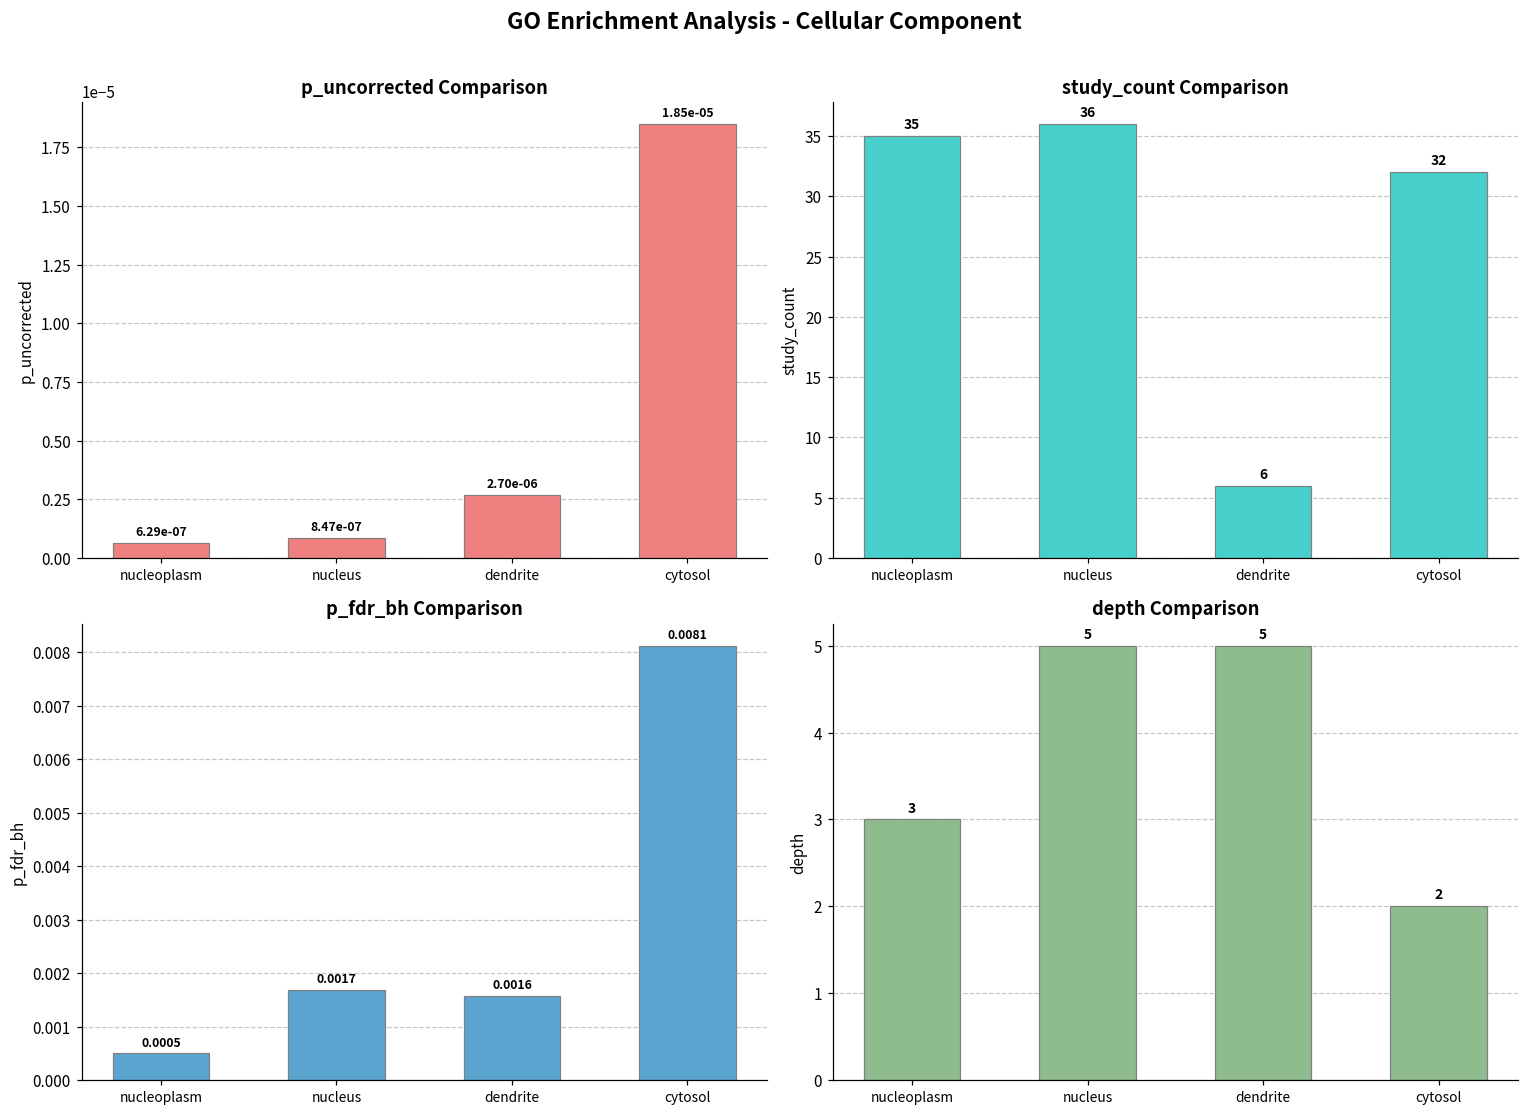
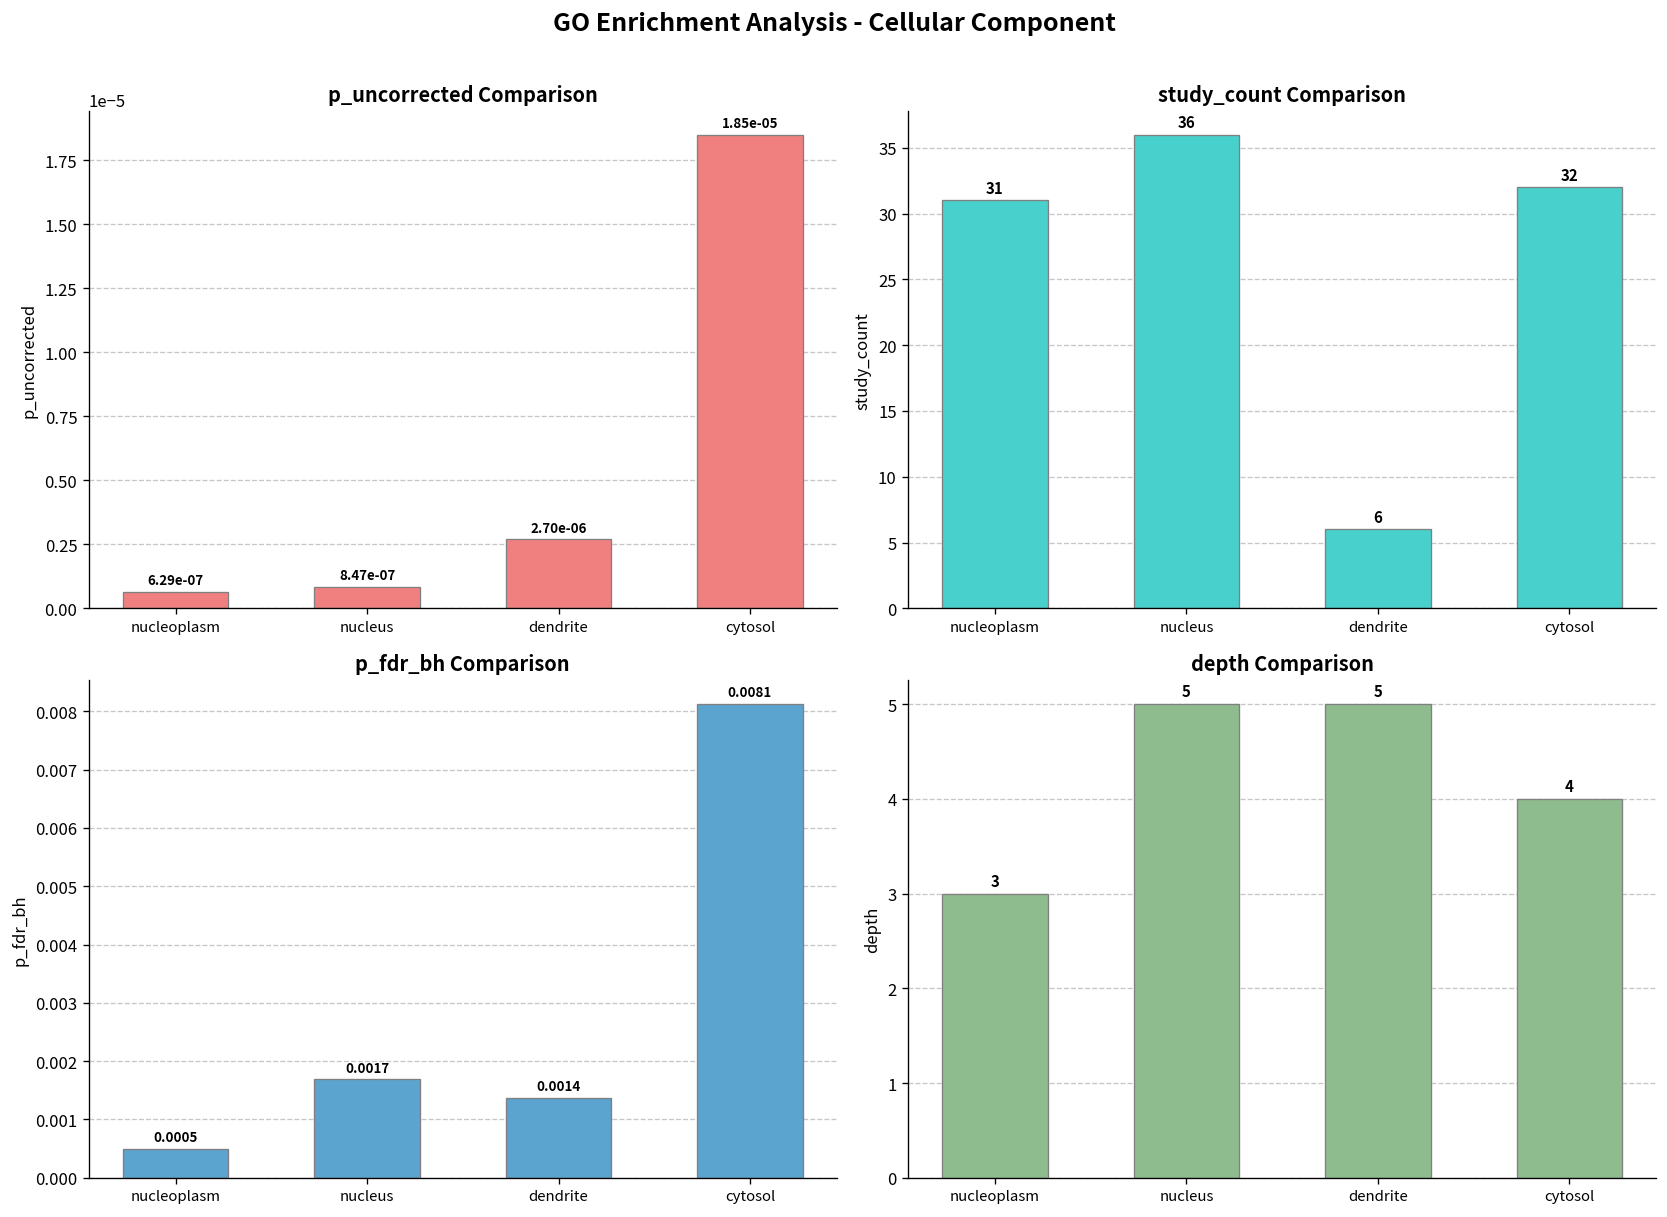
  {
    "p_uncorrected Comparison": {
      "nucleoplasm": "6.29e-07",
      "nucleus": "8.47e-07",
      "dendrite": "2.70e-06",
      "cytosol": "1.85e-05"
    },
    "study_count Comparison": {
-     "nucleoplasm": "35",
+     "nucleoplasm": "31",
      "nucleus": "36",
      "dendrite": "6",
      "cytosol": "32"
    },
    "p_fdr_bh Comparison": {
      "nucleoplasm": "0.0005",
      "nucleus": "0.0017",
-     "dendrite": "0.0016",
+     "dendrite": "0.0014",
      "cytosol": "0.0081"
    },
    "depth Comparison": {
      "nucleoplasm": "3",
      "nucleus": "5",
      "dendrite": "5",
-     "cytosol": "2"
+     "cytosol": "4"
    }
  }
